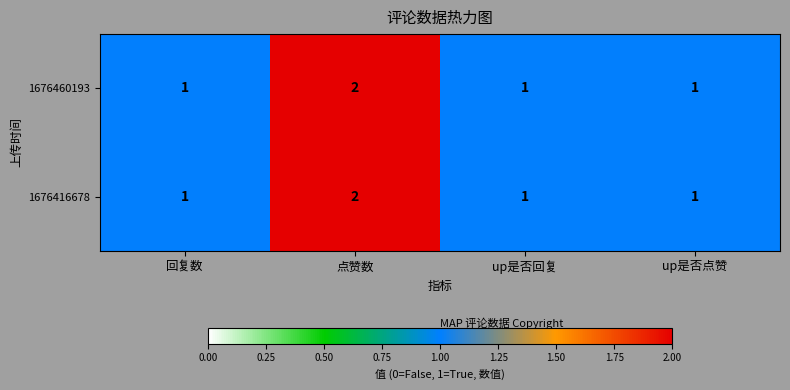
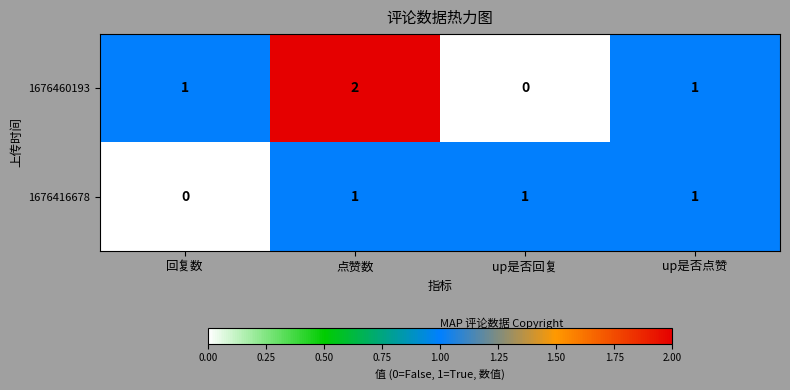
  {
    "1676460193": {
      "回复数": 1,
      "点赞数": 2,
-     "up是否回复": 1,
+     "up是否回复": 0,
      "up是否点赞": 1
    },
    "1676416678": {
-     "回复数": 1,
-     "点赞数": 2,
+     "回复数": 0,
+     "点赞数": 1,
      "up是否回复": 1,
      "up是否点赞": 1
    }
  }
